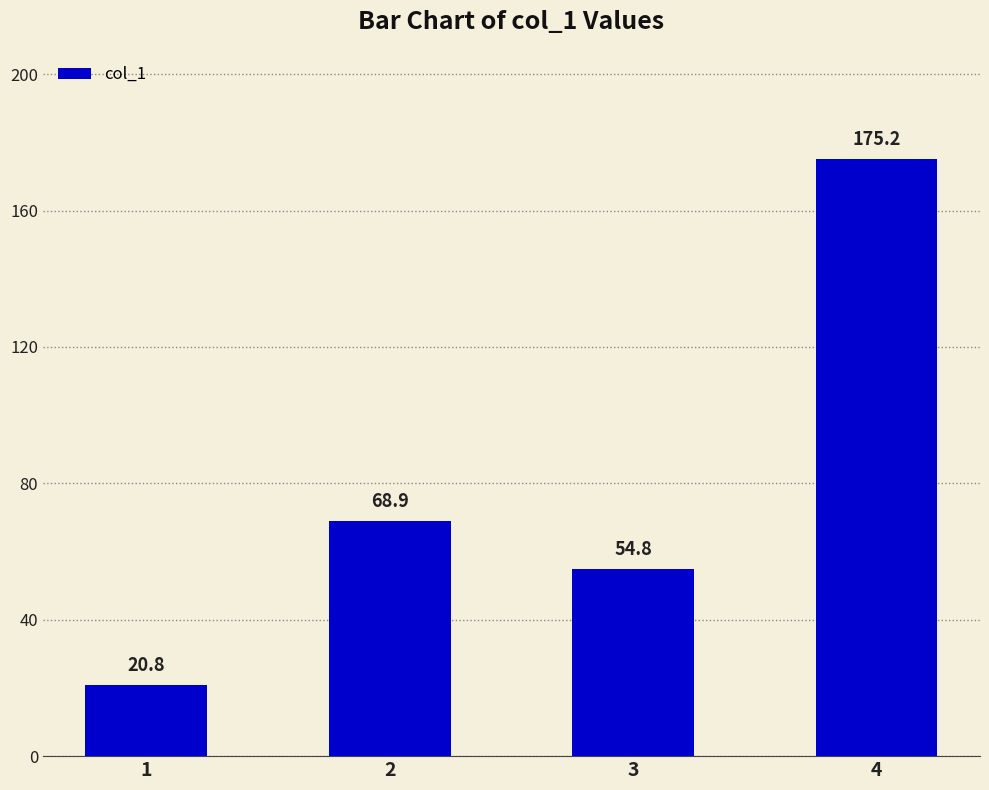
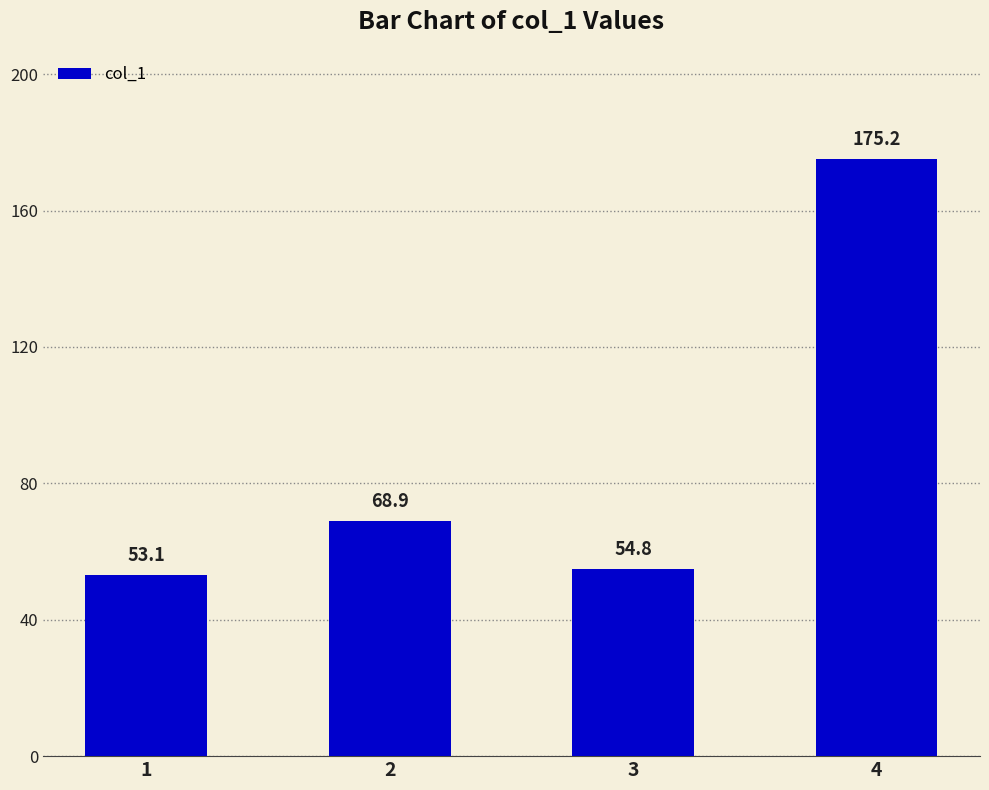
  {
-   "1": 20.8,
+   "1": 53.1,
    "2": 68.9,
    "3": 54.8,
    "4": 175.2
  }
